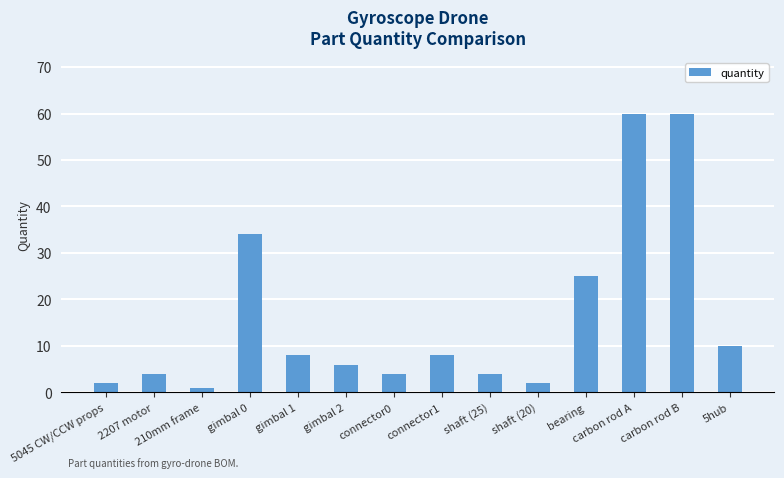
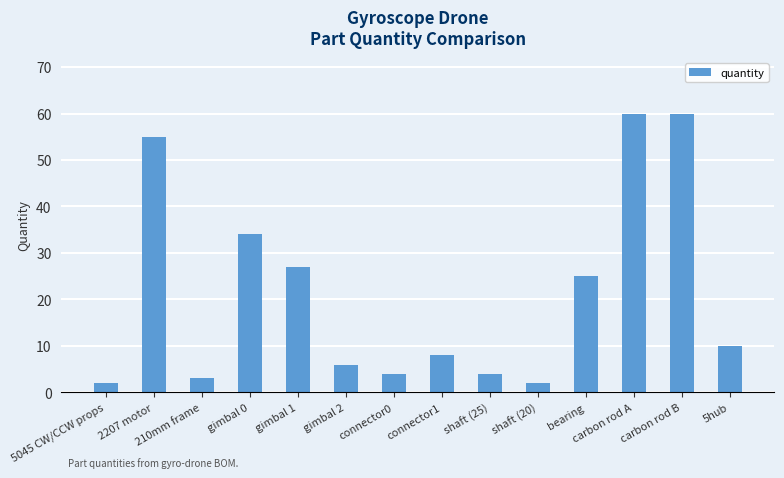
  {
    "5045 CW/CCW props": 2,
-   "2207 motor": 4,
-   "210mm frame": 1,
+   "2207 motor": 55,
+   "210mm frame": 3,
    "gimbal 0": 34,
-   "gimbal 1": 8,
+   "gimbal 1": 27,
    "gimbal 2": 6,
    "connector0": 4,
    "connector1": 8,
    "shaft (25)": 4,
    "shaft (20)": 2,
    "bearing": 25,
    "carbon rod A": 60,
    "carbon rod B": 60,
    "5hub": 10
  }
